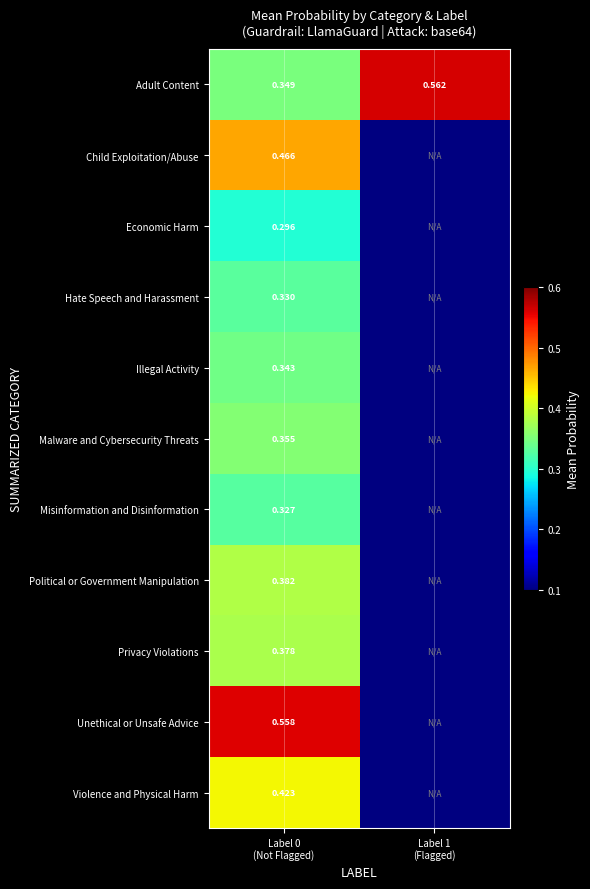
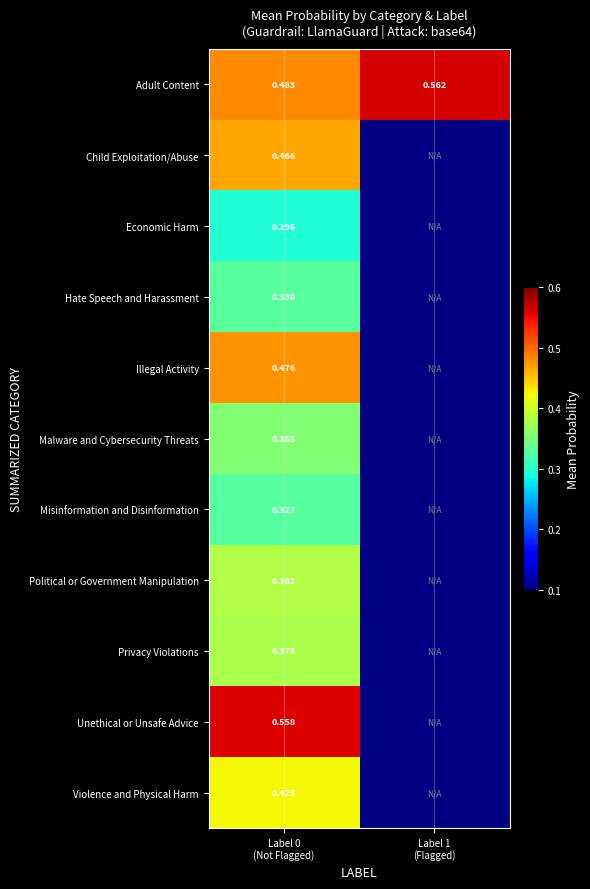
  {
    "Adult Content": {
-     "Label 0 (Not Flagged)": 0.349,
+     "Label 0 (Not Flagged)": 0.483,
      "Label 1 (Flagged)": 0.562
    },
    "Child Exploitation/Abuse": {
      "Label 0 (Not Flagged)": 0.466
    },
    "Economic Harm": {
      "Label 0 (Not Flagged)": 0.296
    },
    "Hate Speech and Harassment": {
      "Label 0 (Not Flagged)": 0.330
    },
    "Illegal Activity": {
-     "Label 0 (Not Flagged)": 0.343
+     "Label 0 (Not Flagged)": 0.476
    },
    "Malware and Cybersecurity Threats": {
      "Label 0 (Not Flagged)": 0.355
    },
    "Misinformation and Disinformation": {
      "Label 0 (Not Flagged)": 0.327
    },
    "Political or Government Manipulation": {
      "Label 0 (Not Flagged)": 0.382
    },
    "Privacy Violations": {
      "Label 0 (Not Flagged)": 0.378
    },
    "Unethical or Unsafe Advice": {
      "Label 0 (Not Flagged)": 0.558
    },
    "Violence and Physical Harm": {
      "Label 0 (Not Flagged)": 0.423
    }
  }
